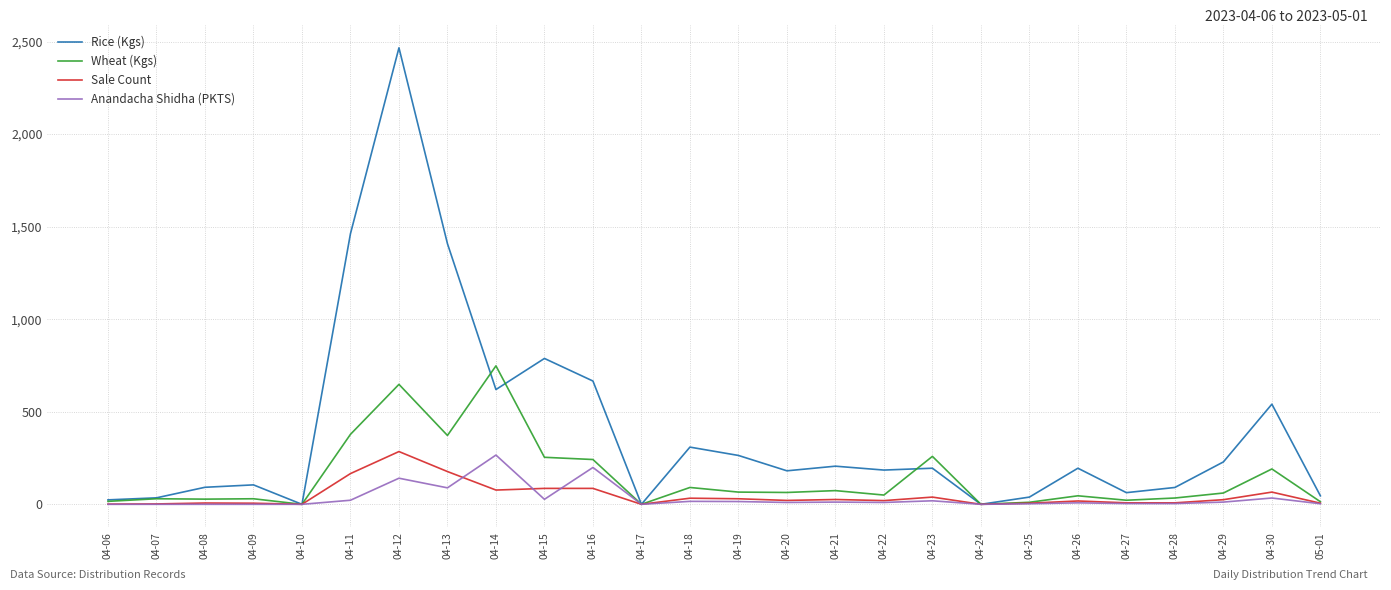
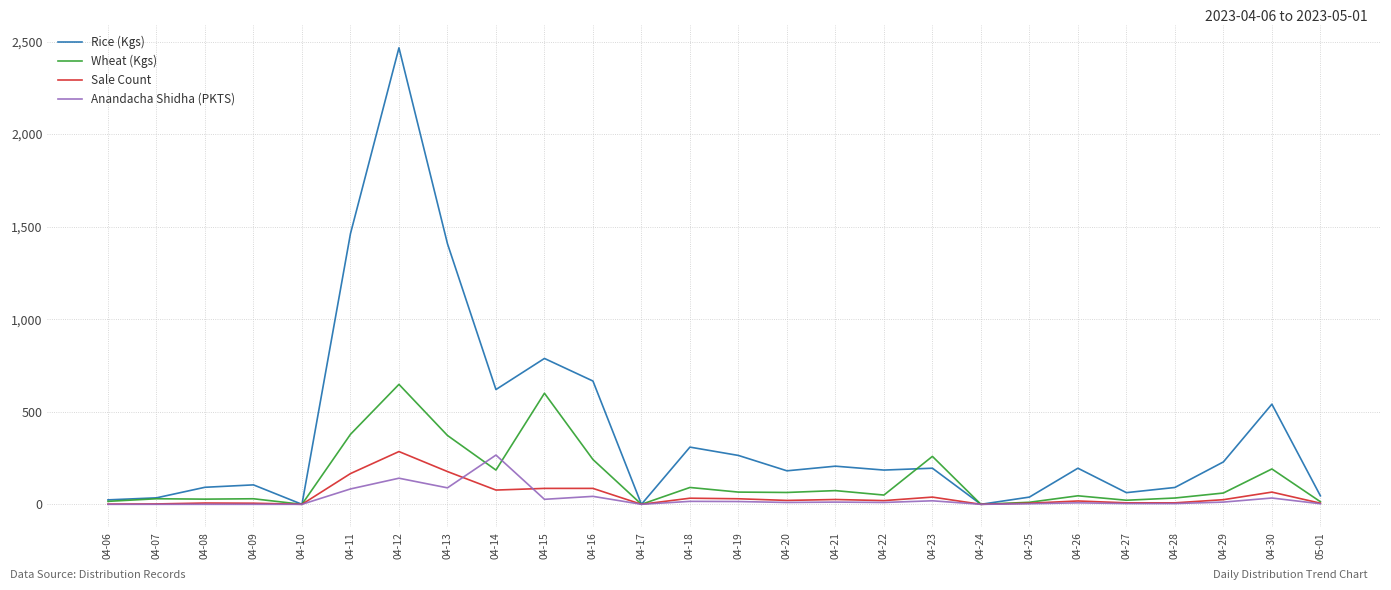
  {
    "Rice (Kgs)": {
      "04-08": "90",
      "04-09": "110",
      "04-11": "1,460",
      "04-12": "2,470",
      "04-13": "1,410",
      "04-14": "620",
      "04-15": "790",
      "04-16": "670",
      "04-18": "310",
      "04-19": "260",
      "04-20": "180",
      "04-21": "210",
      "04-22": "190",
      "04-23": "200",
      "04-25": "40",
      "04-26": "200",
      "04-27": "60",
      "04-28": "90",
      "04-29": "230",
      "04-30": "540",
      "05-01": "50"
    },
    "Wheat (Kgs)": {
      "04-08": "30",
      "04-09": "30",
      "04-11": "380",
      "04-12": "650",
      "04-13": "370",
-     "04-14": "750",
-     "04-15": "250",
+     "04-14": "190",
+     "04-15": "600",
      "04-16": "240",
      "04-18": "90",
      "04-19": "70",
      "04-20": "60",
      "04-21": "70",
      "04-22": "50",
      "04-23": "260",
      "04-26": "50",
      "04-27": "20",
      "04-28": "30",
      "04-29": "60",
      "04-30": "190"
    },
    "Sale Count": {
      "04-11": "170",
      "04-12": "290",
      "04-13": "180",
      "04-14": "80",
      "04-15": "90",
      "04-16": "90",
      "04-18": "30",
      "04-19": "30",
      "04-21": "30",
      "04-23": "40",
      "04-30": "70"
    },
    "Anandacha Shidha (PKTS)": {
-     "04-11": "20",
+     "04-11": "80",
      "04-12": "140",
      "04-13": "90",
      "04-14": "270",
      "04-15": "30",
-     "04-16": "200",
+     "04-16": "40",
      "04-18": "20",
      "04-19": "20",
      "04-21": "10",
      "04-23": "20",
      "04-30": "30"
    }
  }
